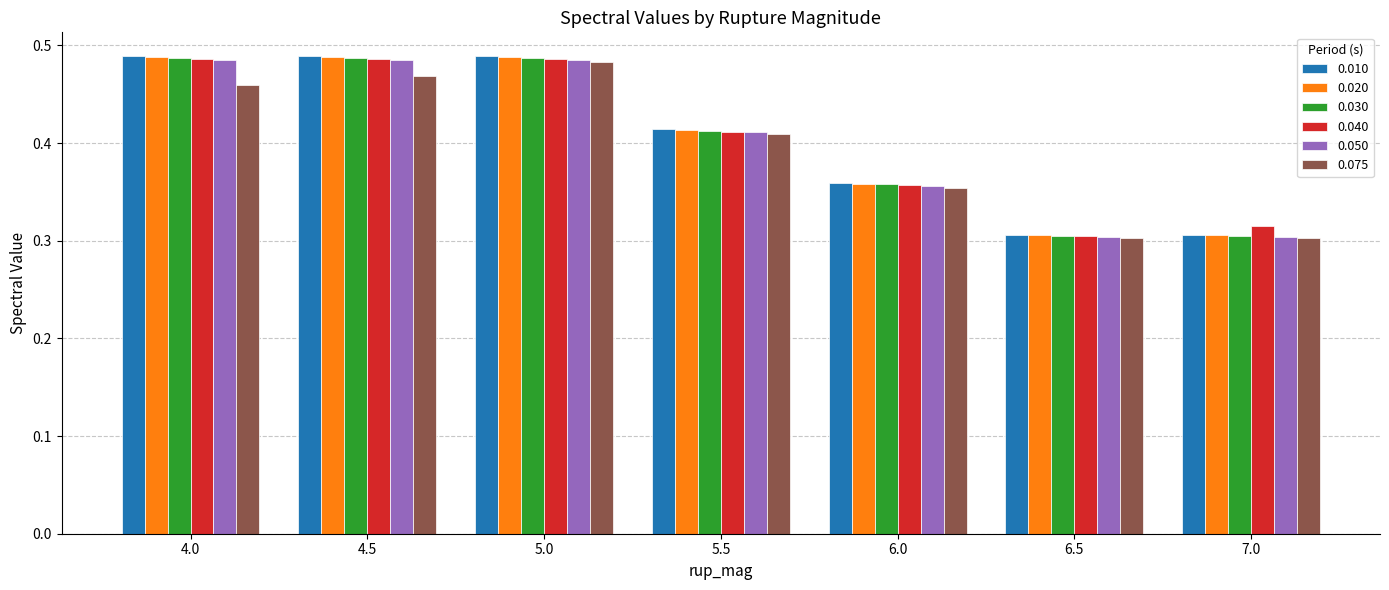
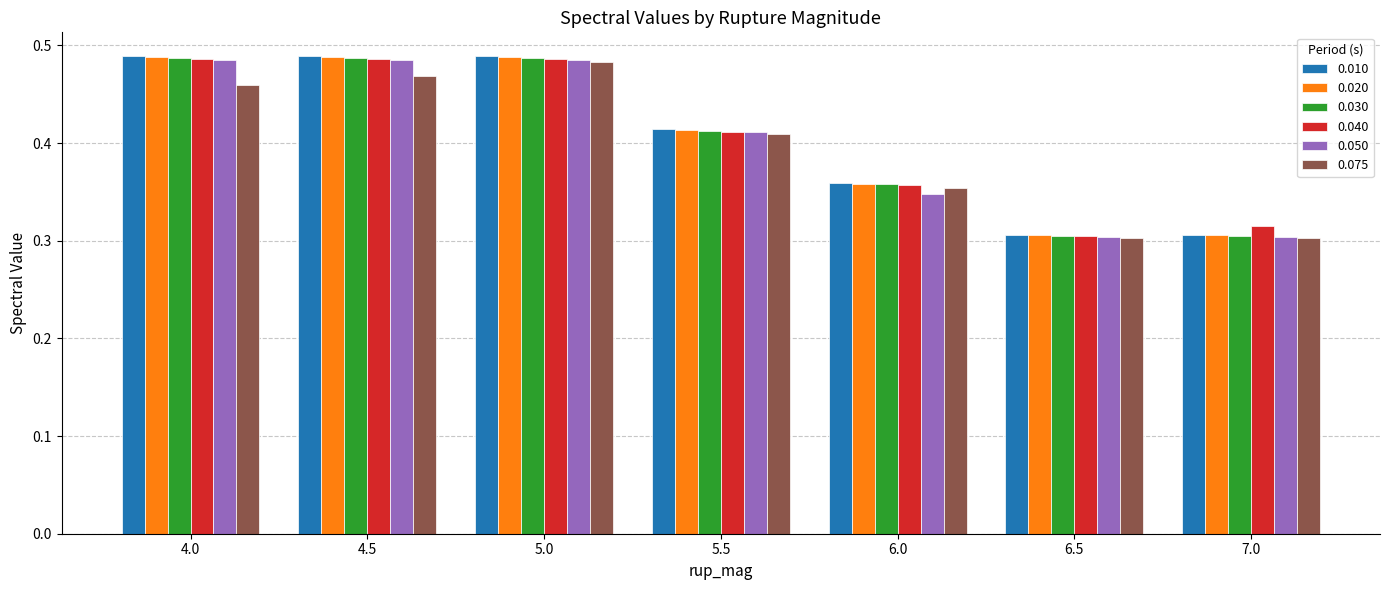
  {
    "0.010": {
      "4.0": 0.49,
      "4.5": 0.49,
      "5.0": 0.49,
      "5.5": 0.41,
      "6.0": 0.36,
      "6.5": 0.31,
      "7.0": 0.31
    },
    "0.020": {
      "4.0": 0.49,
      "4.5": 0.49,
      "5.0": 0.49,
      "5.5": 0.41,
      "6.0": 0.36,
      "6.5": 0.31,
      "7.0": 0.31
    },
    "0.030": {
      "4.0": 0.49,
      "4.5": 0.49,
      "5.0": 0.49,
      "5.5": 0.41,
      "6.0": 0.36,
      "6.5": 0.31,
      "7.0": 0.31
    },
    "0.040": {
      "4.0": 0.49,
      "4.5": 0.49,
      "5.0": 0.49,
      "5.5": 0.41,
      "6.0": 0.36,
      "6.5": 0.30,
      "7.0": 0.31
    },
    "0.050": {
      "4.0": 0.49,
      "4.5": 0.49,
      "5.0": 0.49,
      "5.5": 0.41,
-     "6.0": 0.36,
+     "6.0": 0.35,
      "6.5": 0.30,
      "7.0": 0.30
    },
    "0.075": {
      "4.0": 0.46,
      "4.5": 0.47,
      "5.0": 0.48,
      "5.5": 0.41,
      "6.0": 0.35,
      "6.5": 0.30,
      "7.0": 0.30
    }
  }
